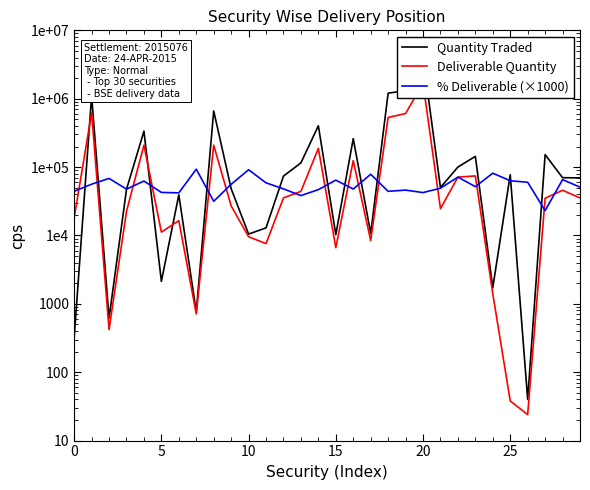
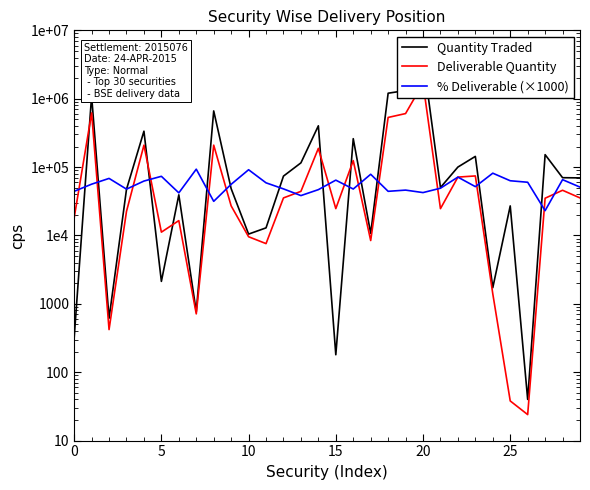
  {
    "Quantity Traded": {
      "0": 300,
      "5": 2100,
      "10": 10000,
-     "15": 10000,
-     "25": 80000
+     "15": 180,
+     "25": 27000
    },
    "Deliverable Quantity": {
      "0": 18000,
      "5": 11000,
      "10": 10000,
-     "15": 7000,
+     "15": 25000,
      "25": 40
    },
    "% Deliverable (×1000)": {
      "0": 40000,
-     "5": 40000,
+     "5": 70000,
      "10": 90000,
      "15": 60000,
      "20": 40000,
      "25": 60000
    }
  }
